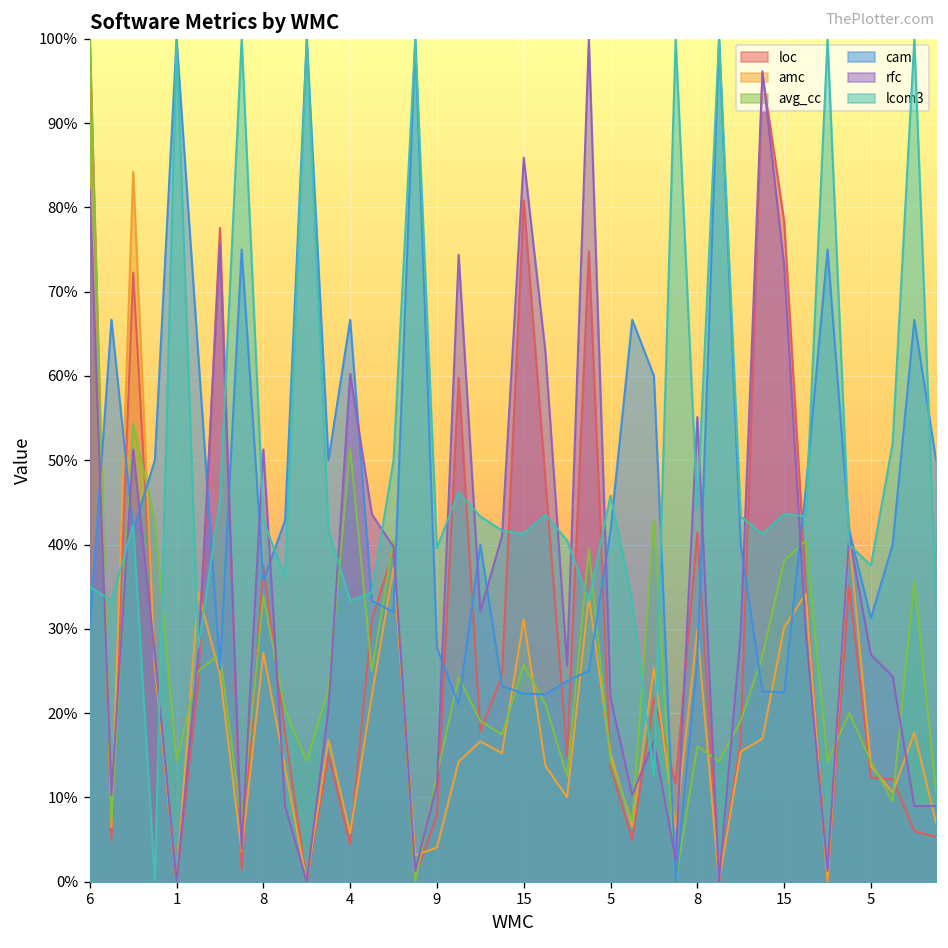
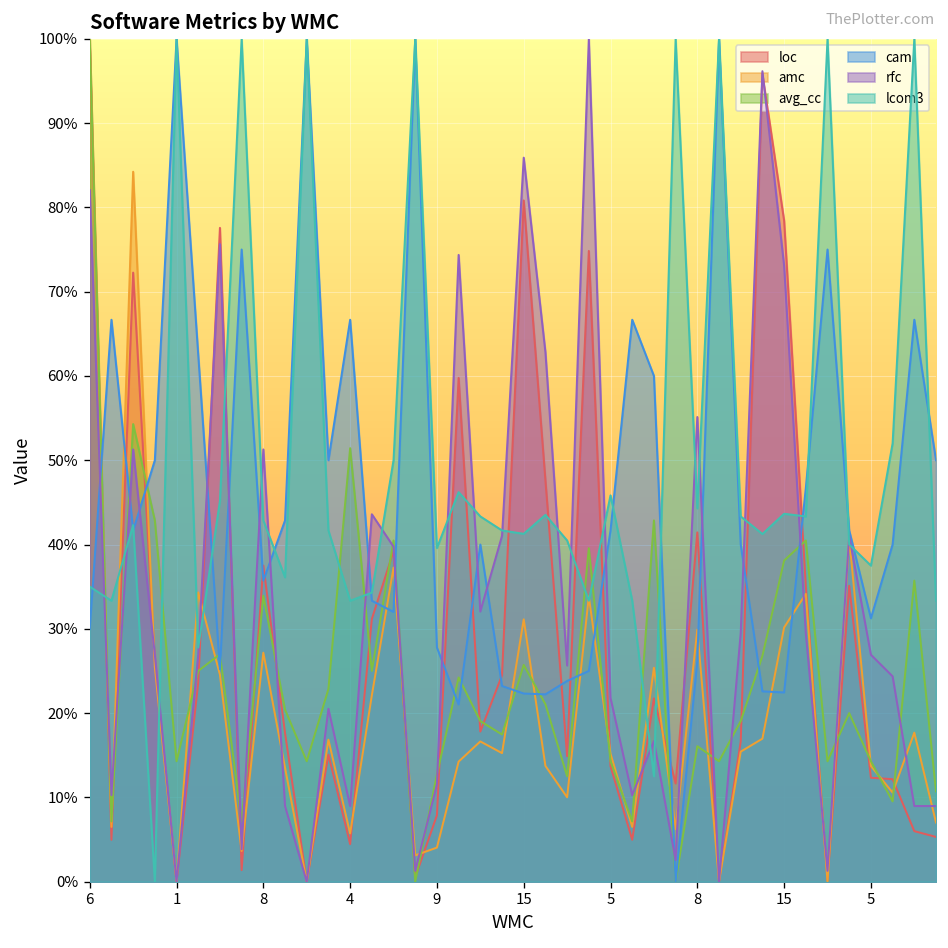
  {
    "loc": {
      "4": "4%"
    },
    "amc": {
      "4": "6%"
    },
    "avg_cc": {
      "4": "51%"
    },
    "rfc": {
-     "4": "60%"
+     "4": "9%"
    }
  }
